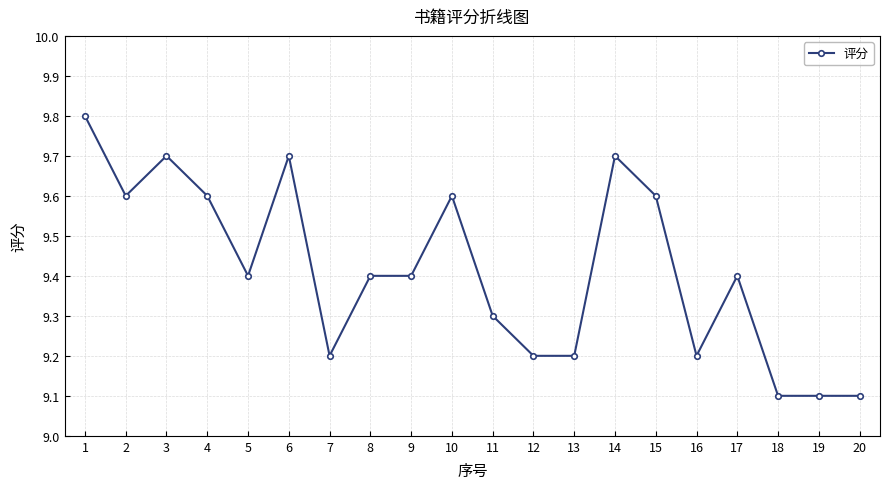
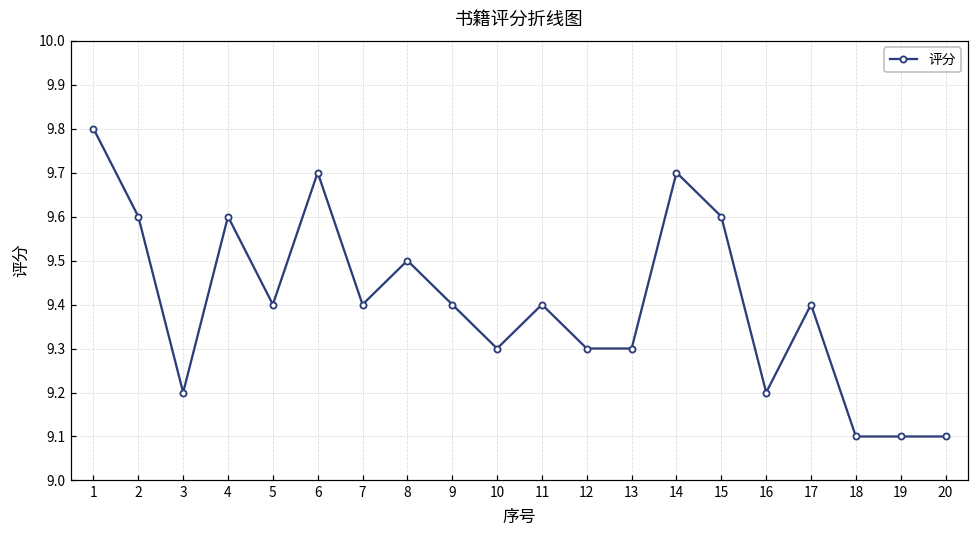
  {
    "1": 9.8,
    "2": 9.6,
-   "3": 9.7,
+   "3": 9.2,
    "4": 9.6,
    "5": 9.4,
    "6": 9.7,
-   "7": 9.2,
-   "8": 9.4,
+   "7": 9.4,
+   "8": 9.5,
    "9": 9.4,
-   "10": 9.6,
-   "11": 9.3,
-   "12": 9.2,
-   "13": 9.2,
+   "10": 9.3,
+   "11": 9.4,
+   "12": 9.3,
+   "13": 9.3,
    "14": 9.7,
    "15": 9.6,
    "16": 9.2,
    "17": 9.4,
    "18": 9.1,
    "19": 9.1,
    "20": 9.1
  }
